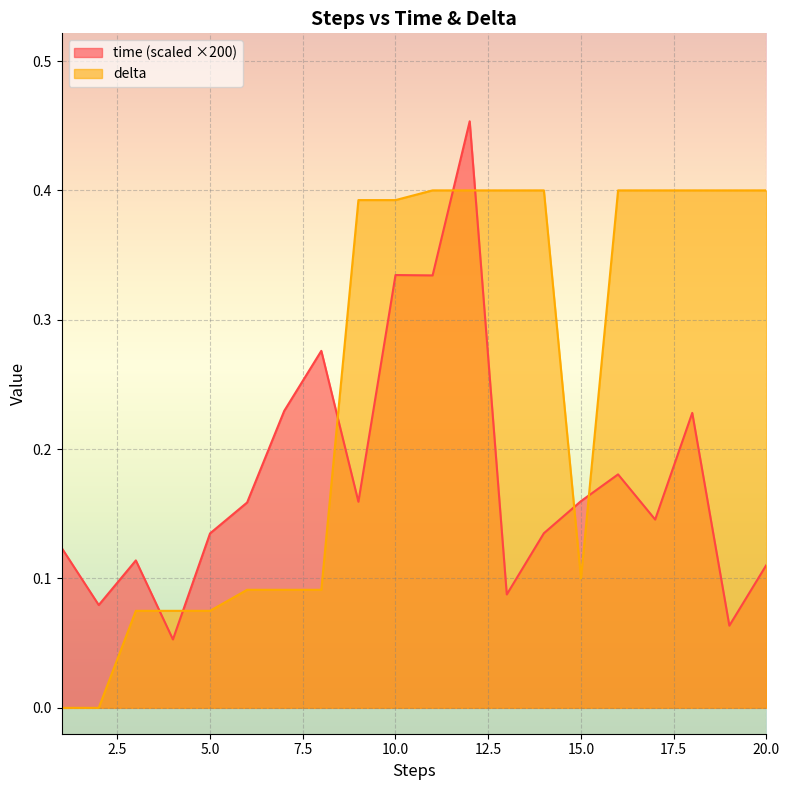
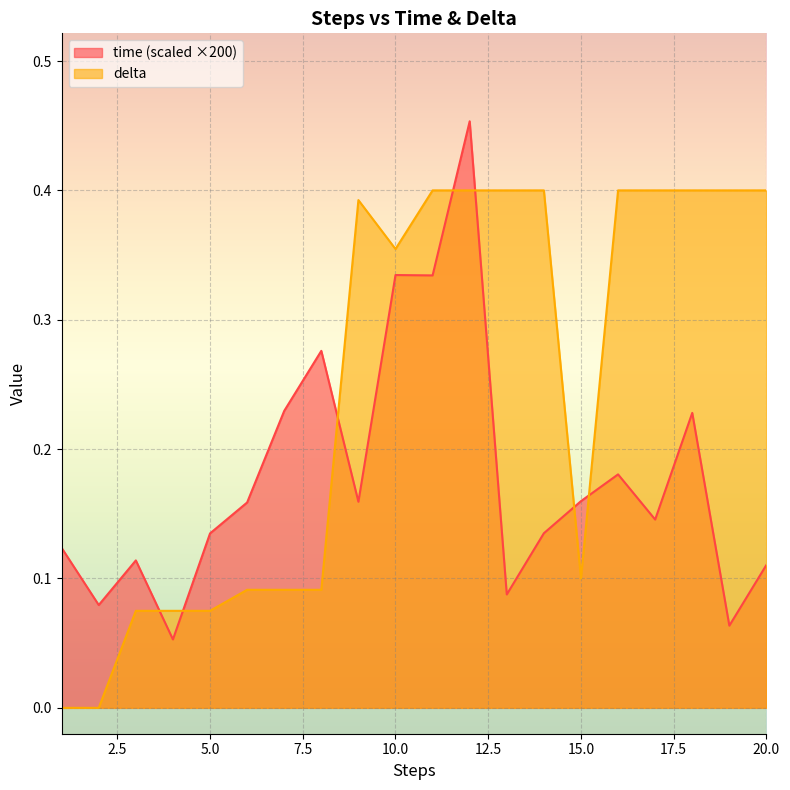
  {
    "time (scaled ×200)": {
      "5.0": 0.135,
      "10.0": 0.335,
      "15.0": 0.160,
      "20.0": 0.111
    },
    "delta": {
      "5.0": 0.075,
-     "10.0": 0.393,
+     "10.0": 0.355,
      "15.0": 0.100,
      "20.0": 0.400
    }
  }
